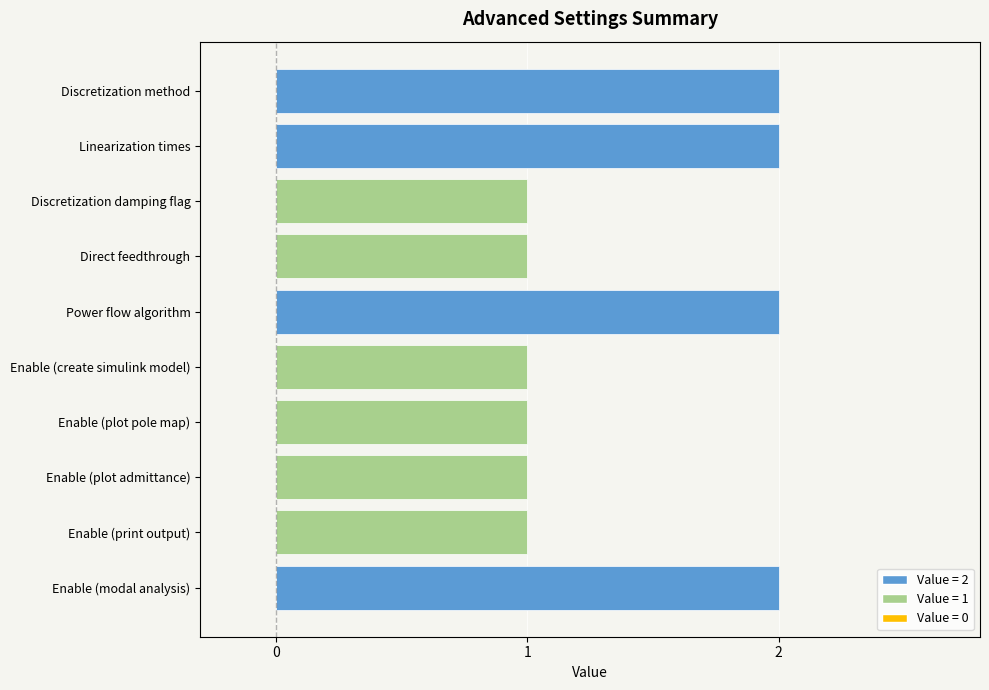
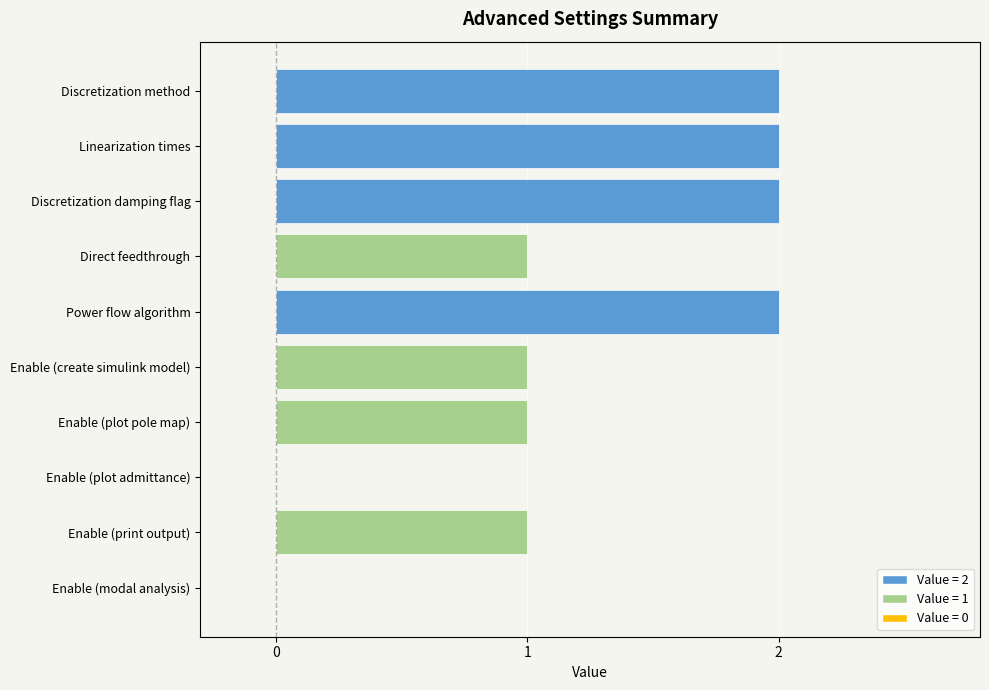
  {
    "Discretization method": 2,
    "Linearization times": 2,
-   "Discretization damping flag": 1,
+   "Discretization damping flag": 2,
    "Direct feedthrough": 1,
    "Power flow algorithm": 2,
    "Enable (create simulink model)": 1,
    "Enable (plot pole map)": 1,
-   "Enable (plot admittance)": 1,
+   "Enable (plot admittance)": 0,
    "Enable (print output)": 1,
-   "Enable (modal analysis)": 2
+   "Enable (modal analysis)": 0
  }
